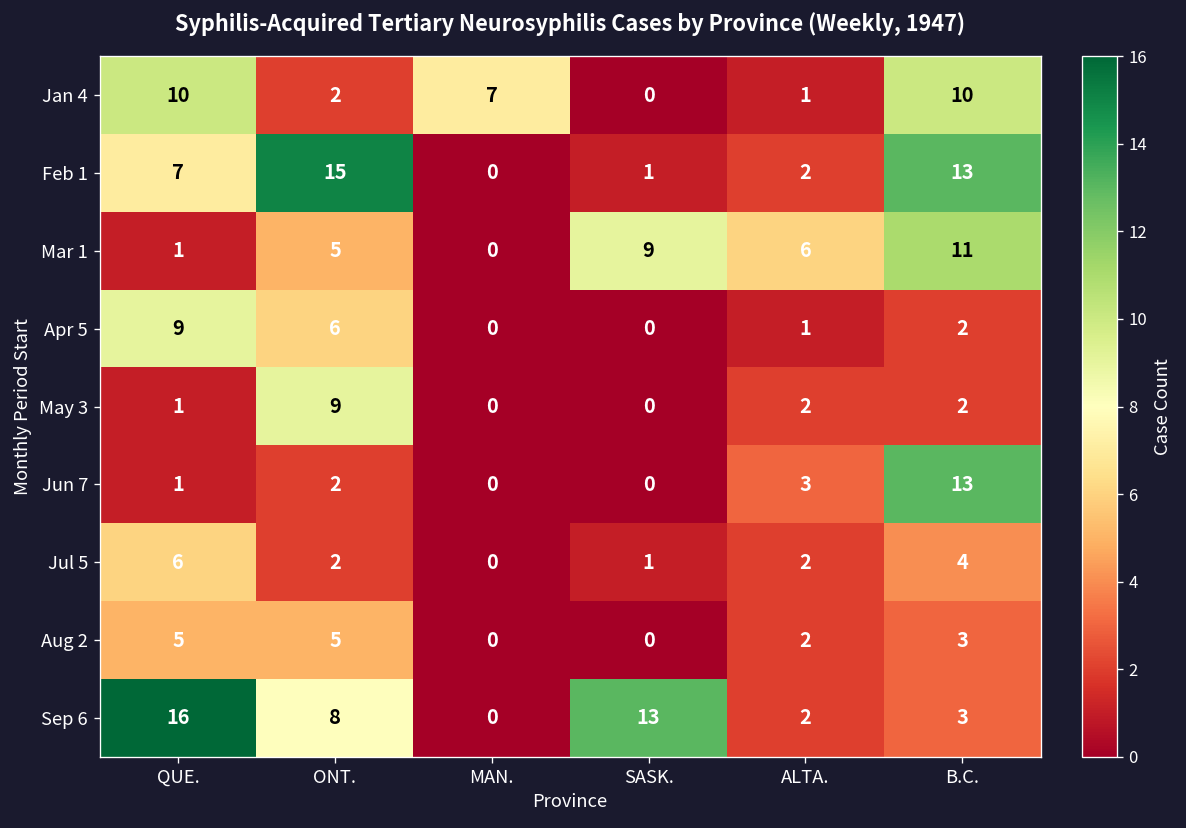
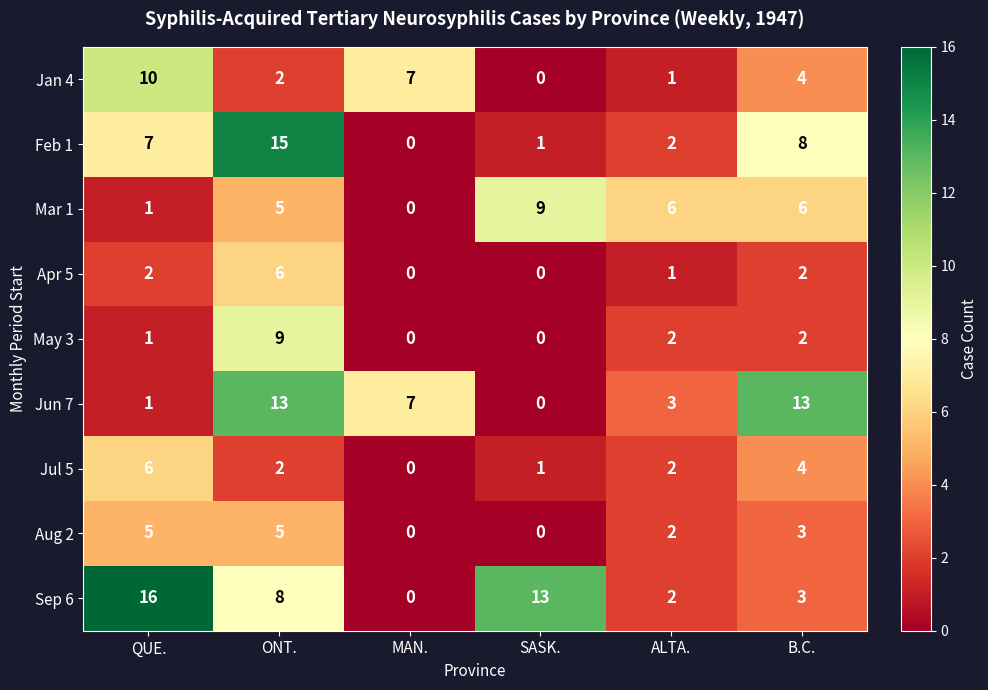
  {
    "Jan 4": {
      "QUE.": 10,
      "ONT.": 2,
      "MAN.": 7,
      "SASK.": 0,
      "ALTA.": 1,
-     "B.C.": 10
+     "B.C.": 4
    },
    "Feb 1": {
      "QUE.": 7,
      "ONT.": 15,
      "MAN.": 0,
      "SASK.": 1,
      "ALTA.": 2,
-     "B.C.": 13
+     "B.C.": 8
    },
    "Mar 1": {
      "QUE.": 1,
      "ONT.": 5,
      "MAN.": 0,
      "SASK.": 9,
      "ALTA.": 6,
-     "B.C.": 11
+     "B.C.": 6
    },
    "Apr 5": {
-     "QUE.": 9,
+     "QUE.": 2,
      "ONT.": 6,
      "MAN.": 0,
      "SASK.": 0,
      "ALTA.": 1,
      "B.C.": 2
    },
    "May 3": {
      "QUE.": 1,
      "ONT.": 9,
      "MAN.": 0,
      "SASK.": 0,
      "ALTA.": 2,
      "B.C.": 2
    },
    "Jun 7": {
      "QUE.": 1,
-     "ONT.": 2,
-     "MAN.": 0,
+     "ONT.": 13,
+     "MAN.": 7,
      "SASK.": 0,
      "ALTA.": 3,
      "B.C.": 13
    },
    "Jul 5": {
      "QUE.": 6,
      "ONT.": 2,
      "MAN.": 0,
      "SASK.": 1,
      "ALTA.": 2,
      "B.C.": 4
    },
    "Aug 2": {
      "QUE.": 5,
      "ONT.": 5,
      "MAN.": 0,
      "SASK.": 0,
      "ALTA.": 2,
      "B.C.": 3
    },
    "Sep 6": {
      "QUE.": 16,
      "ONT.": 8,
      "MAN.": 0,
      "SASK.": 13,
      "ALTA.": 2,
      "B.C.": 3
    }
  }
